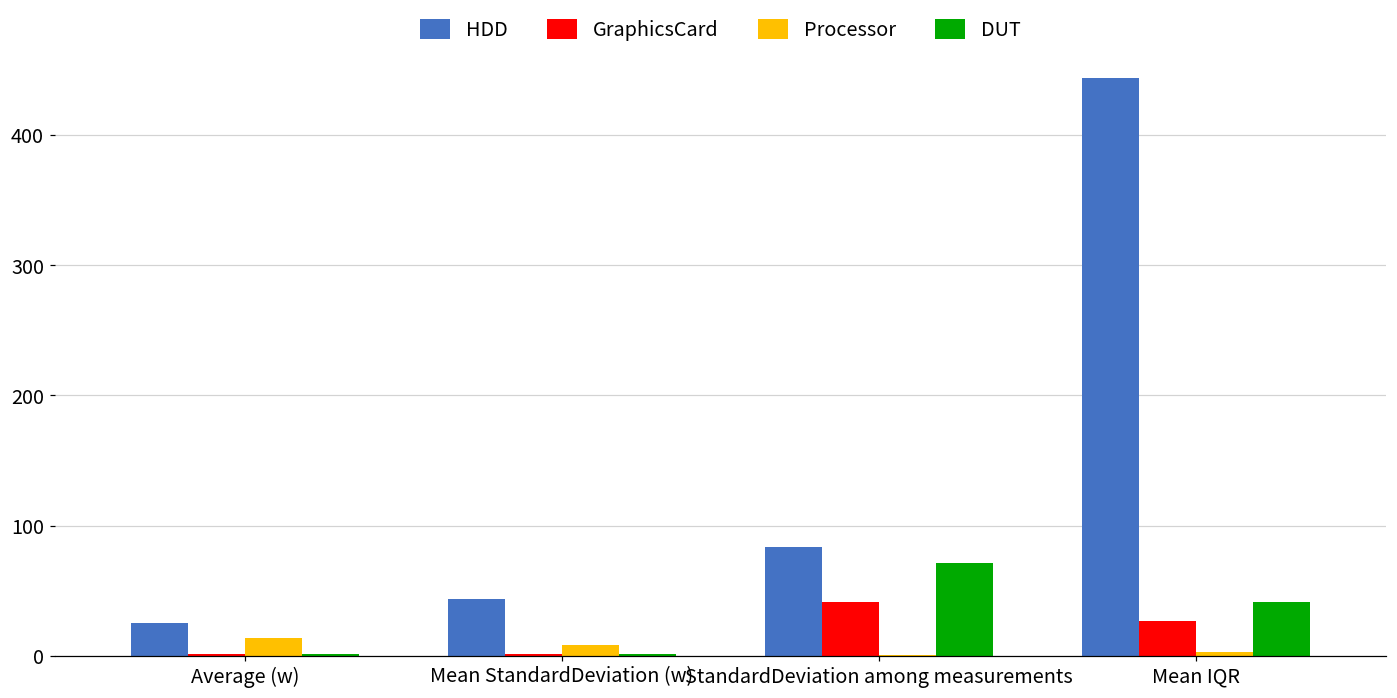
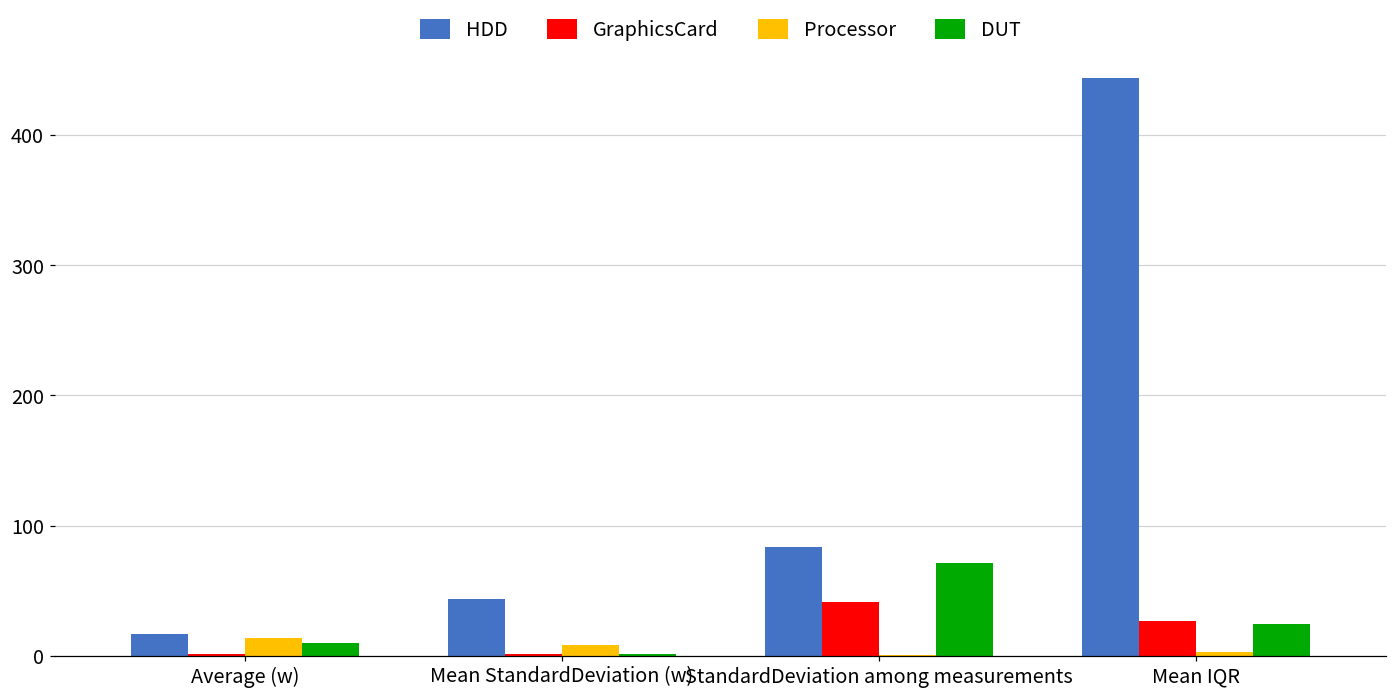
  {
    "HDD": {
-     "Average (w)": 25,
+     "Average (w)": 17,
      "Mean StandardDeviation (w)": 44,
      "StandardDeviation among measurements": 83,
      "Mean IQR": 444
    },
    "GraphicsCard": {
      "StandardDeviation among measurements": 42,
      "Mean IQR": 27
    },
    "Processor": {
      "Average (w)": 14,
      "Mean StandardDeviation (w)": 8,
      "Mean IQR": 3
    },
    "DUT": {
-     "Average (w)": 1,
+     "Average (w)": 10,
      "StandardDeviation among measurements": 71,
-     "Mean IQR": 41
+     "Mean IQR": 24
    }
  }
